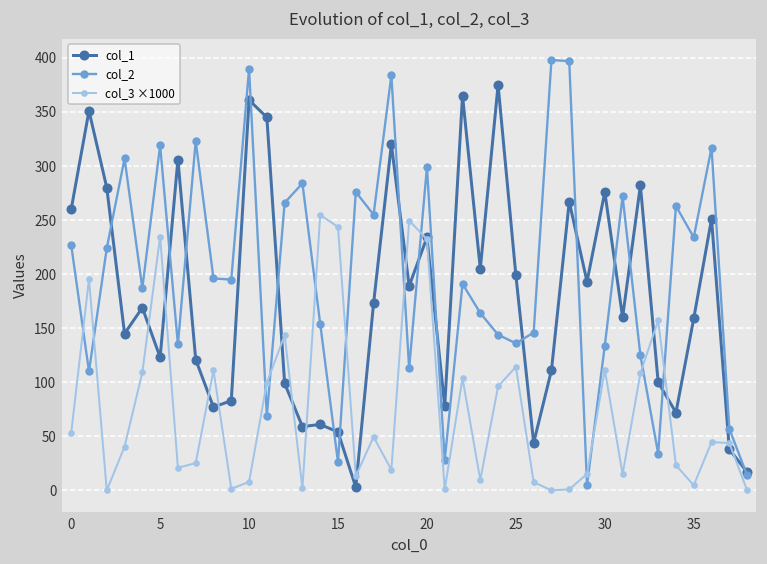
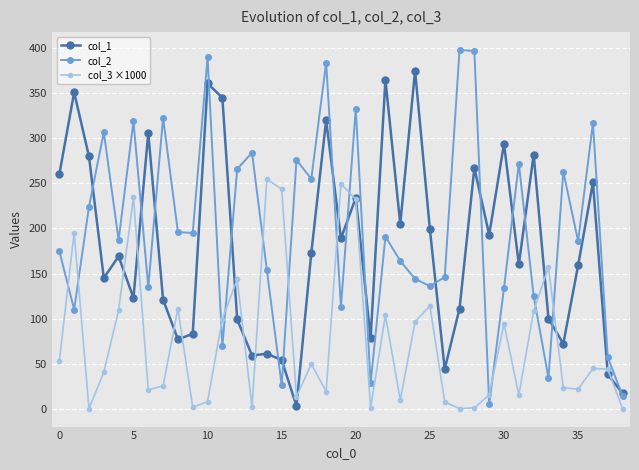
  {
    "col_1": {
      "0": 260,
      "5": 120,
      "10": 360,
      "15": 50,
      "25": 200,
-     "30": 280,
+     "30": 290,
      "35": 160
    },
    "col_2": {
-     "0": 230,
+     "0": 180,
      "5": 320,
      "10": 390,
      "15": 30,
-     "20": 300,
+     "20": 330,
      "25": 140,
      "30": 130,
-     "35": 230
+     "35": 190
    },
    "col_3 ×1000": {
      "0": 50,
      "5": 230,
      "10": 10,
      "15": 240,
      "25": 110,
-     "30": 110,
-     "35": 0
+     "30": 90,
+     "35": 20
    }
  }
